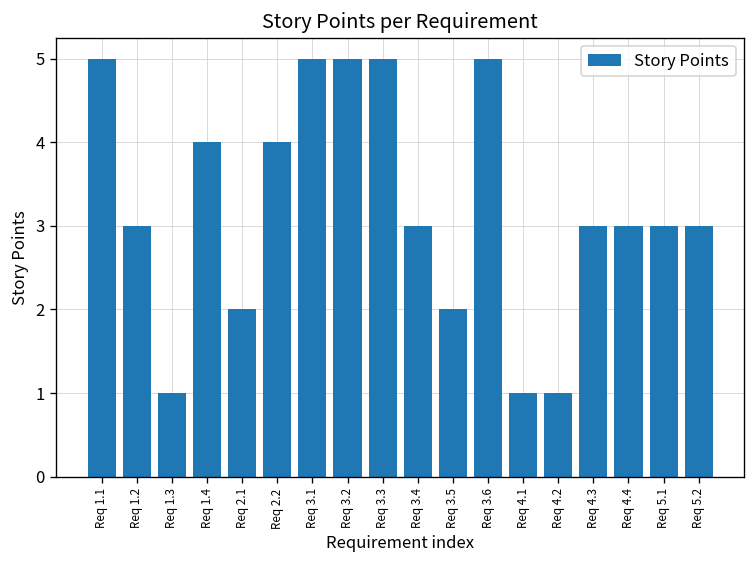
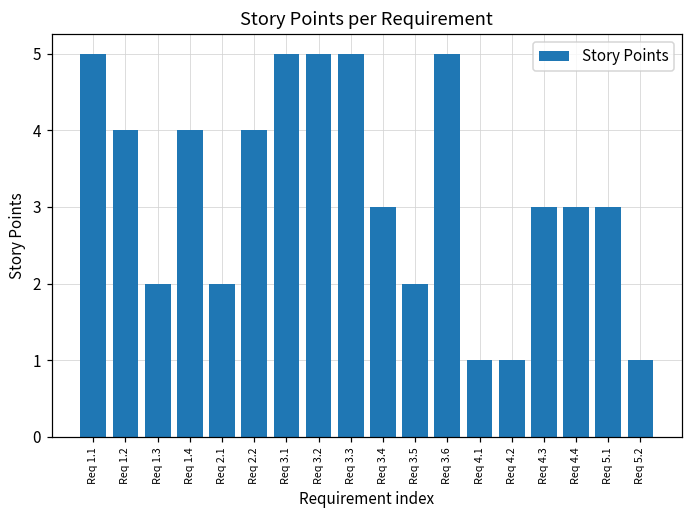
  {
    "Req 1.1": 5,
-   "Req 1.2": 3,
-   "Req 1.3": 1,
+   "Req 1.2": 4,
+   "Req 1.3": 2,
    "Req 1.4": 4,
    "Req 2.1": 2,
    "Req 2.2": 4,
    "Req 3.1": 5,
    "Req 3.2": 5,
    "Req 3.3": 5,
    "Req 3.4": 3,
    "Req 3.5": 2,
    "Req 3.6": 5,
    "Req 4.1": 1,
    "Req 4.2": 1,
    "Req 4.3": 3,
    "Req 4.4": 3,
    "Req 5.1": 3,
-   "Req 5.2": 3
+   "Req 5.2": 1
  }
